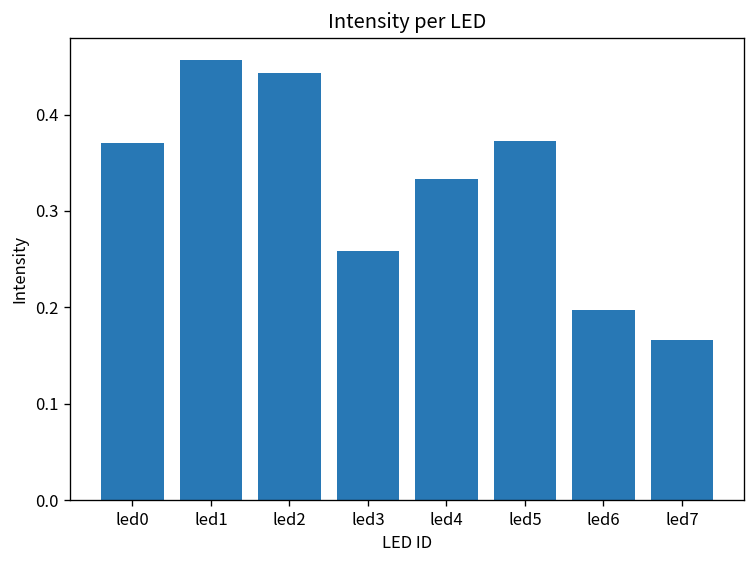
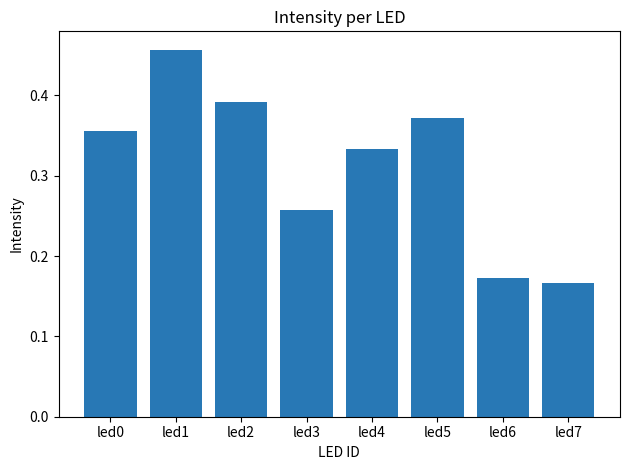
  {
-   "led0": 0.37,
+   "led0": 0.36,
    "led1": 0.46,
-   "led2": 0.44,
+   "led2": 0.39,
    "led3": 0.26,
    "led4": 0.33,
    "led5": 0.37,
-   "led6": 0.20,
+   "led6": 0.17,
    "led7": 0.17
  }
